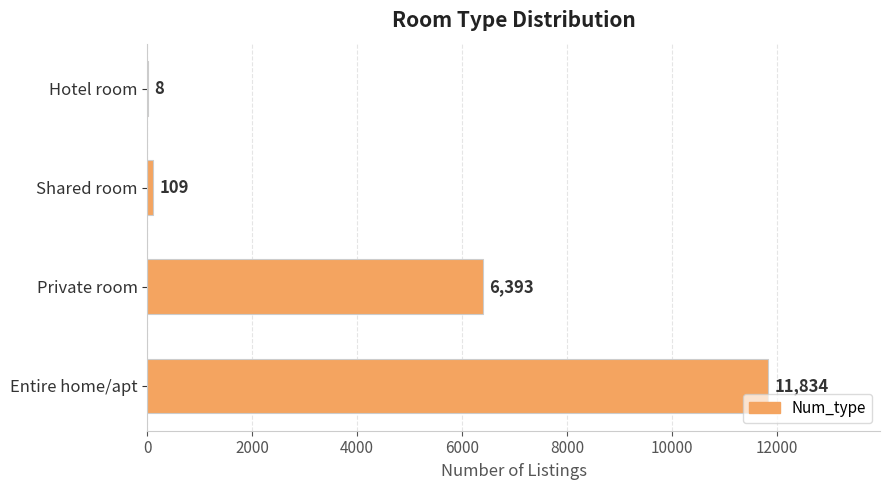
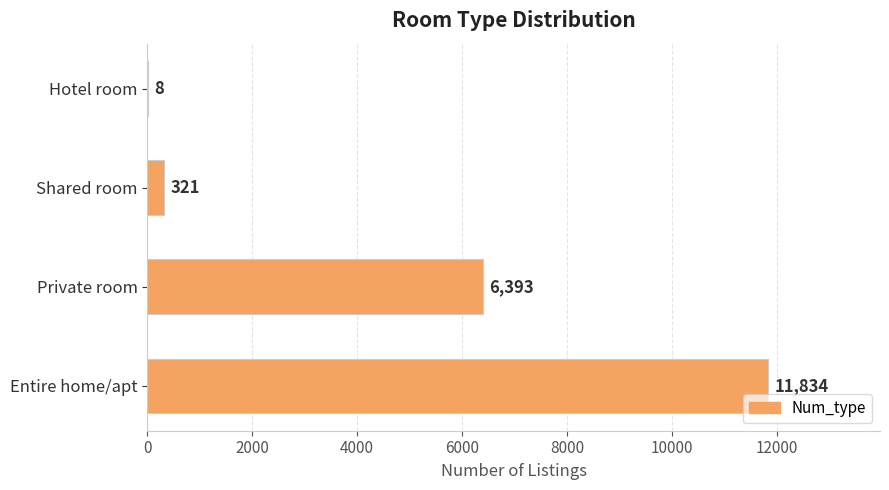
  {
    "Hotel room": "8",
-   "Shared room": "109",
+   "Shared room": "321",
    "Private room": "6,393"
  }
